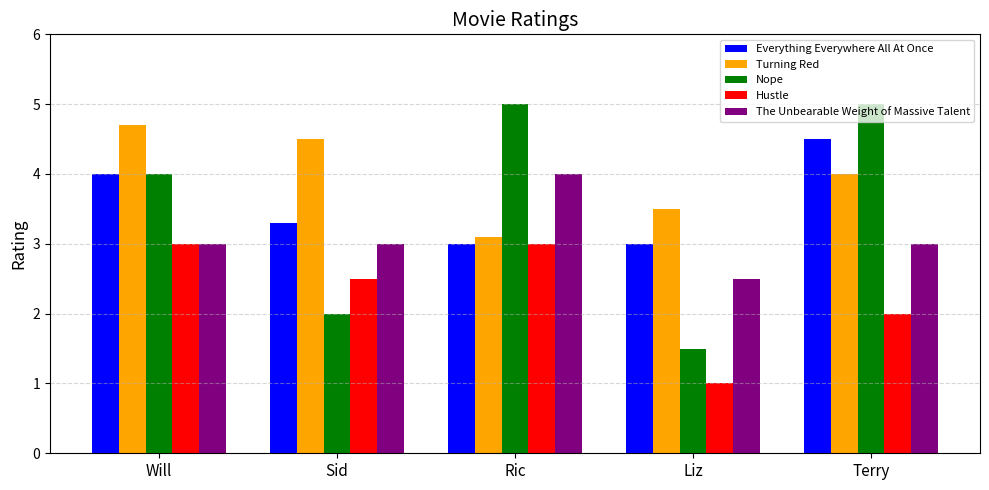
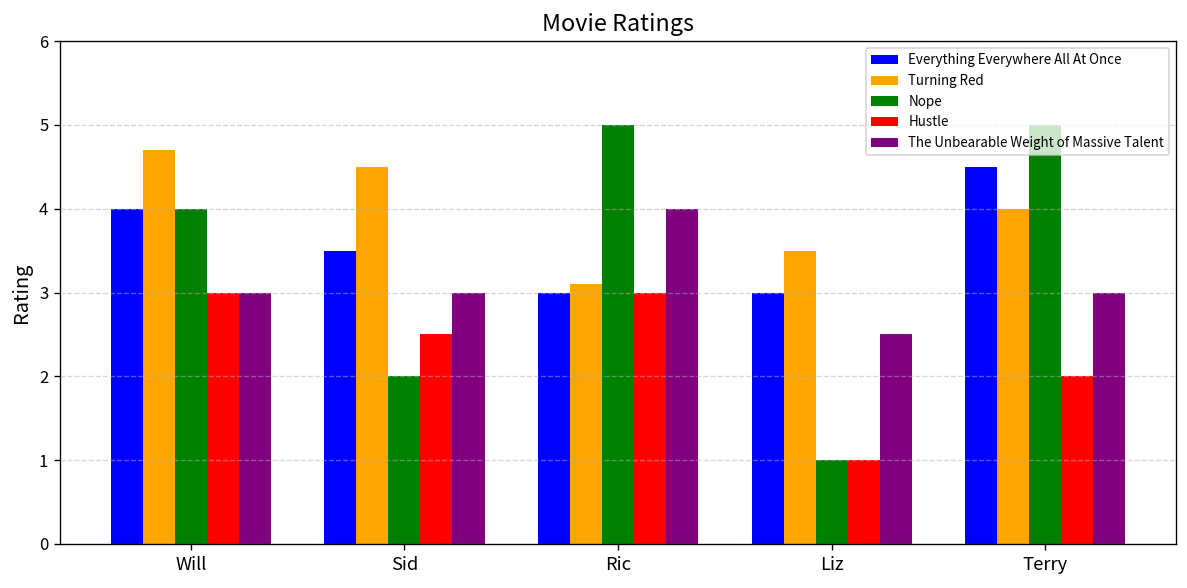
  {
    "Everything Everywhere All At Once": {
      "Will": 4.0,
-     "Sid": 3.3,
+     "Sid": 3.5,
      "Ric": 3.0,
      "Liz": 3.0,
      "Terry": 4.5
    },
    "Turning Red": {
      "Will": 4.7,
      "Sid": 4.5,
      "Ric": 3.1,
      "Liz": 3.5,
      "Terry": 4.0
    },
    "Nope": {
      "Will": 4.0,
      "Sid": 2.0,
      "Ric": 5.0,
-     "Liz": 1.5
+     "Liz": 1.0
    },
    "Hustle": {
      "Will": 3.0,
      "Sid": 2.5,
      "Ric": 3.0,
      "Liz": 1.0,
      "Terry": 2.0
    },
    "The Unbearable Weight of Massive Talent": {
      "Will": 3.0,
      "Sid": 3.0,
      "Ric": 4.0,
      "Liz": 2.5,
      "Terry": 3.0
    }
  }
